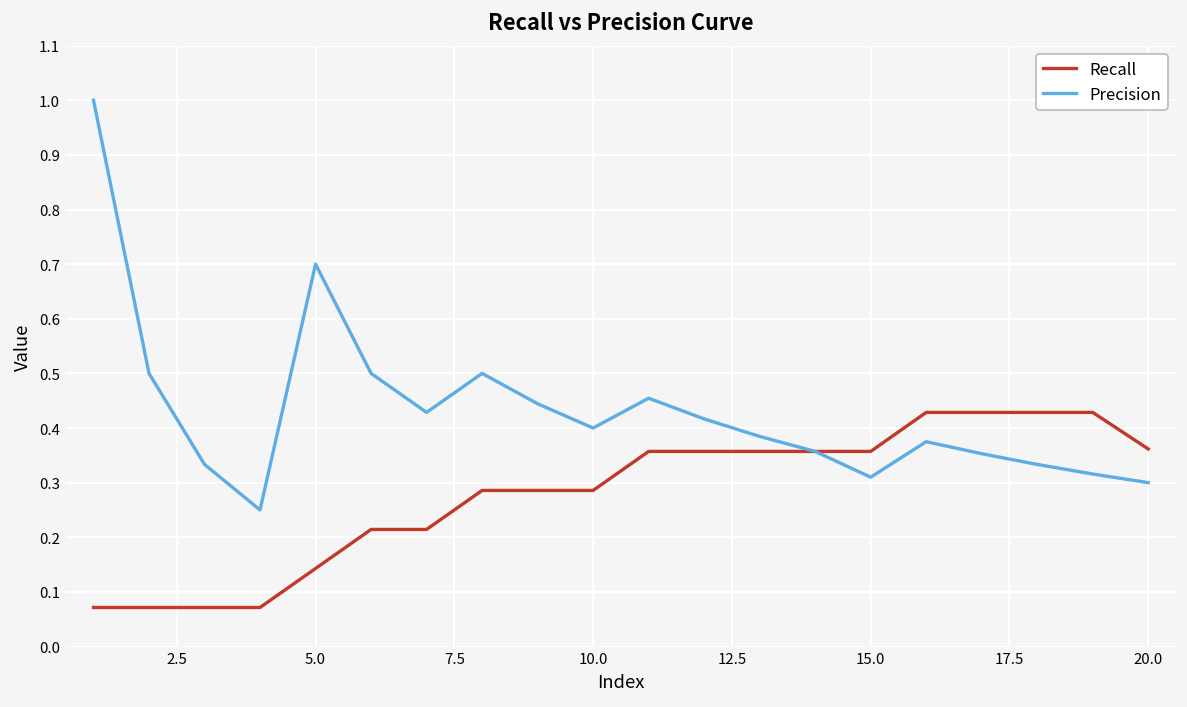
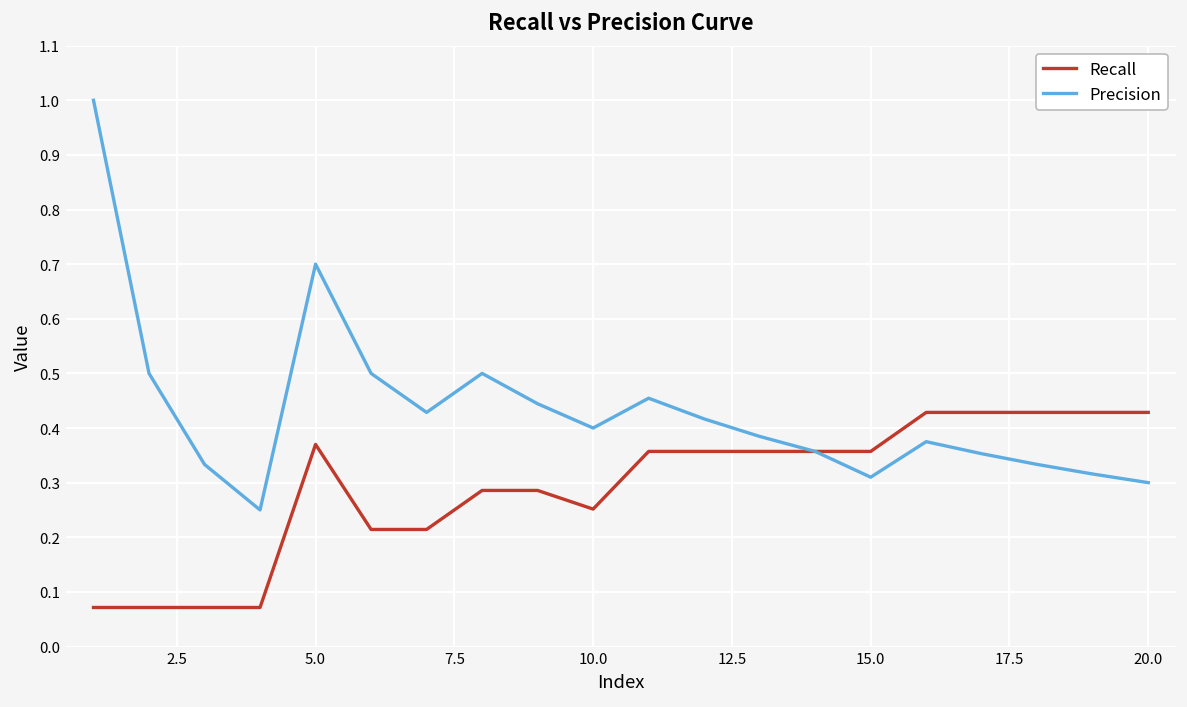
  {
    "Recall": {
-     "5.0": 0.14,
-     "10.0": 0.29,
+     "5.0": 0.37,
+     "10.0": 0.25,
      "15.0": 0.36,
-     "20.0": 0.36
+     "20.0": 0.43
    },
    "Precision": {
      "5.0": 0.70,
      "10.0": 0.40,
      "15.0": 0.31,
      "20.0": 0.30
    }
  }
